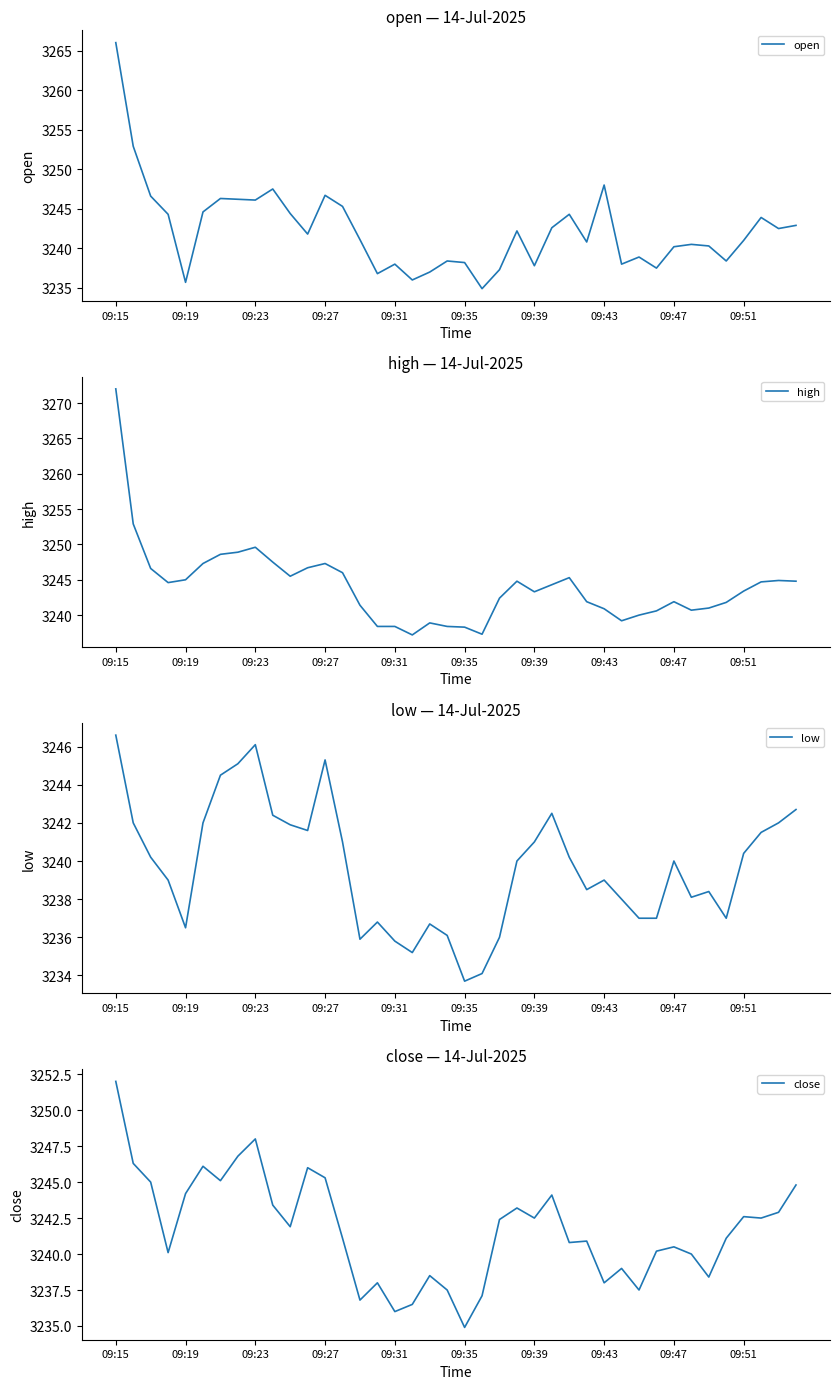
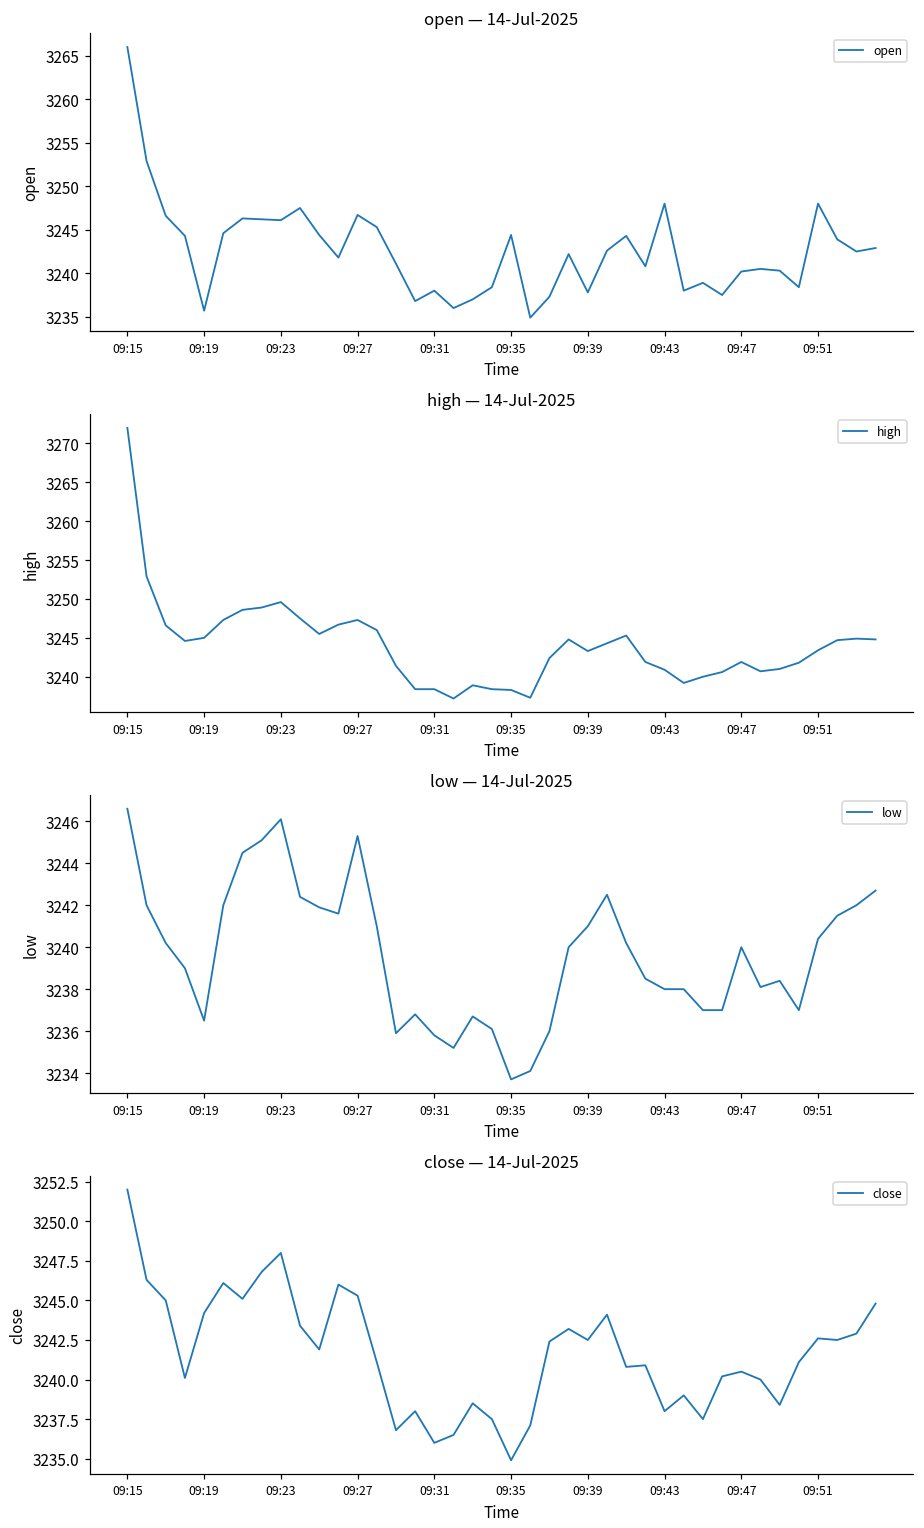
  {
    "open — 14-Jul-2025": {
      "09:15": 3266,
      "09:19": 3236,
      "09:23": 3246,
      "09:27": 3247,
      "09:31": 3238,
-     "09:35": 3238,
+     "09:35": 3244,
      "09:39": 3238,
      "09:43": 3248,
      "09:47": 3240,
-     "09:51": 3241
+     "09:51": 3248
    },
    "high — 14-Jul-2025": {
      "09:15": 3272,
      "09:19": 3245,
      "09:23": 3250,
      "09:27": 3247,
      "09:31": 3238,
      "09:35": 3238,
      "09:39": 3243,
      "09:43": 3241,
      "09:47": 3242,
      "09:51": 3243
    },
    "low — 14-Jul-2025": {
      "09:15": 3246.6,
      "09:19": 3236.5,
      "09:23": 3246,
      "09:27": 3245.3,
      "09:31": 3235.8,
      "09:35": 3233.7,
      "09:39": 3241,
-     "09:43": 3239,
+     "09:43": 3238,
      "09:47": 3240,
      "09:51": 3240.4
    },
    "close — 14-Jul-2025": {
      "09:15": 3252.0,
      "09:19": 3244.2,
      "09:23": 3248.0,
      "09:27": 3245.3,
      "09:31": 3236.0,
      "09:35": 3234.9,
      "09:39": 3242.5,
      "09:43": 3238.0,
      "09:47": 3240.5,
      "09:51": 3242.6
    }
  }
